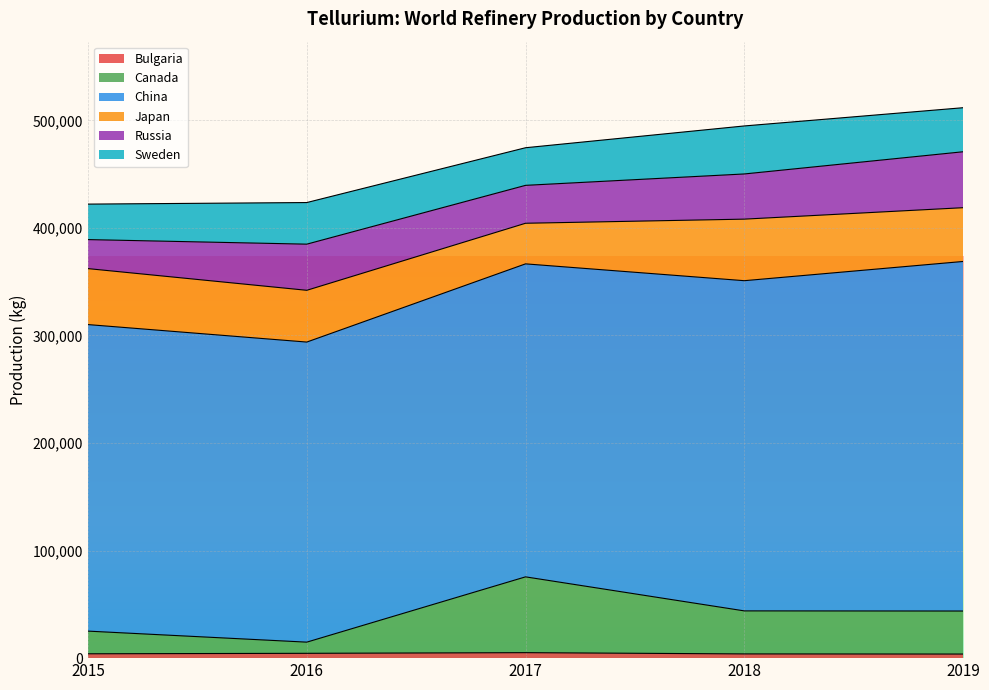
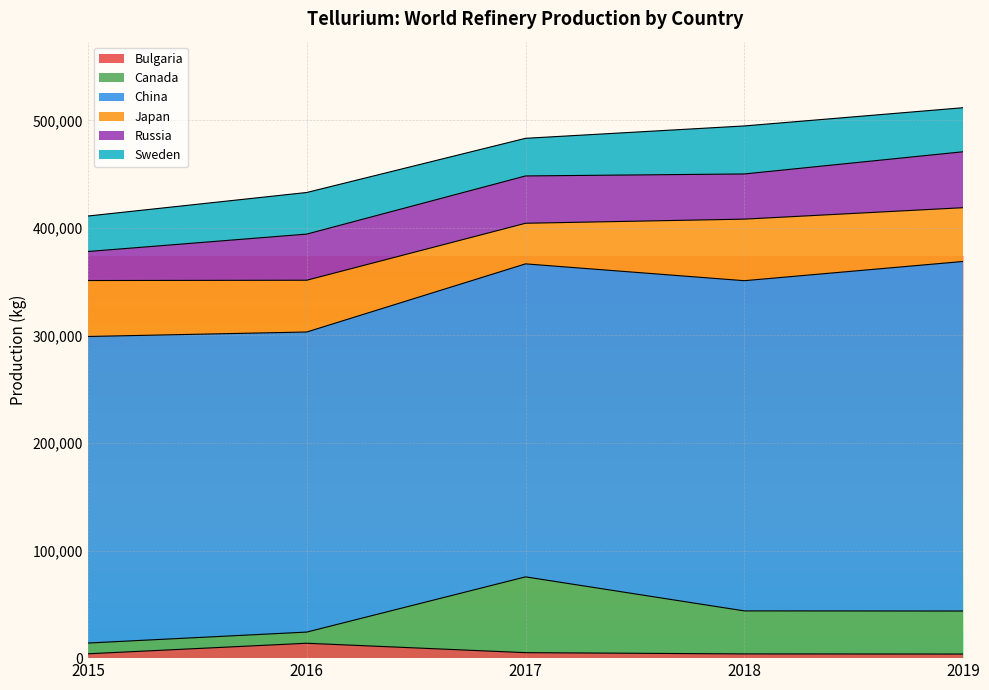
  {
    "Bulgaria": {
      "2015": "4,000",
-     "2016": "4,000",
+     "2016": "14,000",
      "2017": "5,000",
      "2018": "4,000",
      "2019": "4,000"
    },
    "Canada": {
-     "2015": "21,000",
+     "2015": "10,000",
      "2016": "10,000",
      "2017": "70,000",
      "2018": "40,000",
      "2019": "40,000"
    },
    "Japan": {
      "2015": "52,000",
      "2016": "48,000",
      "2017": "38,000",
      "2018": "57,000",
      "2019": "50,000"
    },
    "Russia": {
      "2015": "27,000",
      "2016": "43,000",
-     "2017": "35,000",
+     "2017": "44,000",
      "2018": "42,000",
      "2019": "52,000"
    }
  }
